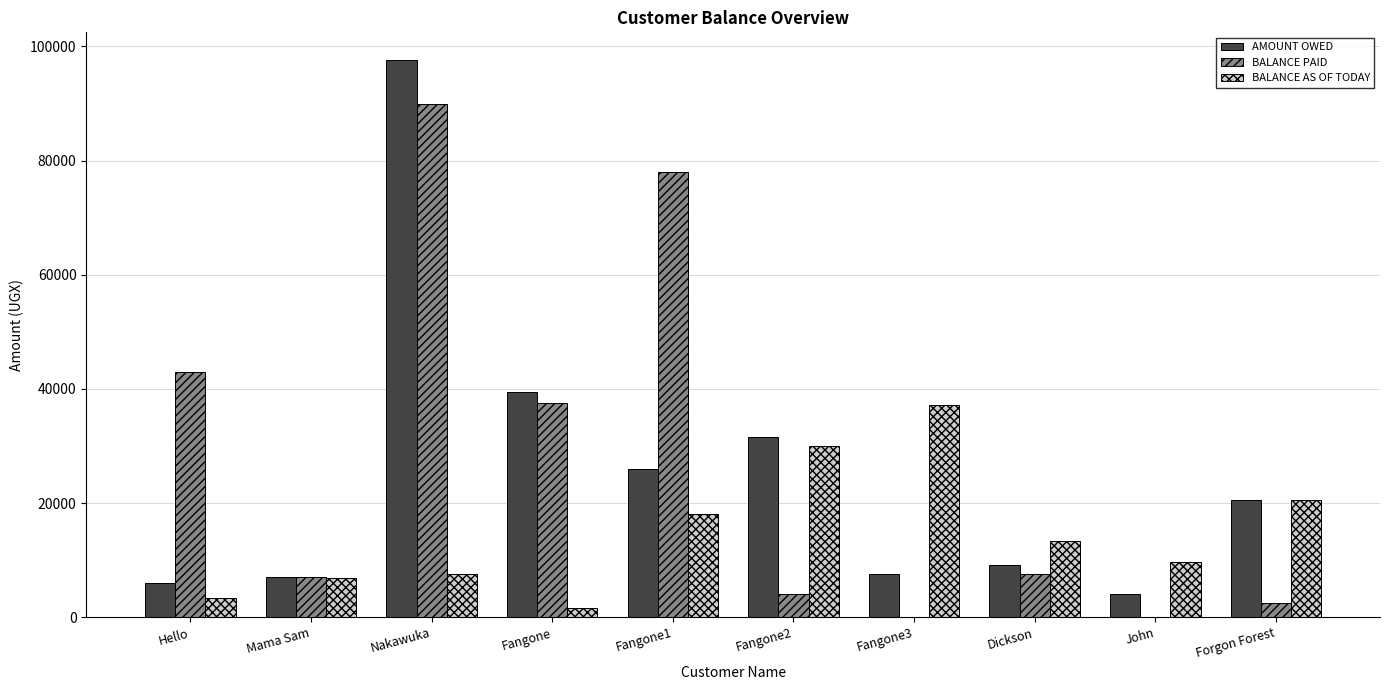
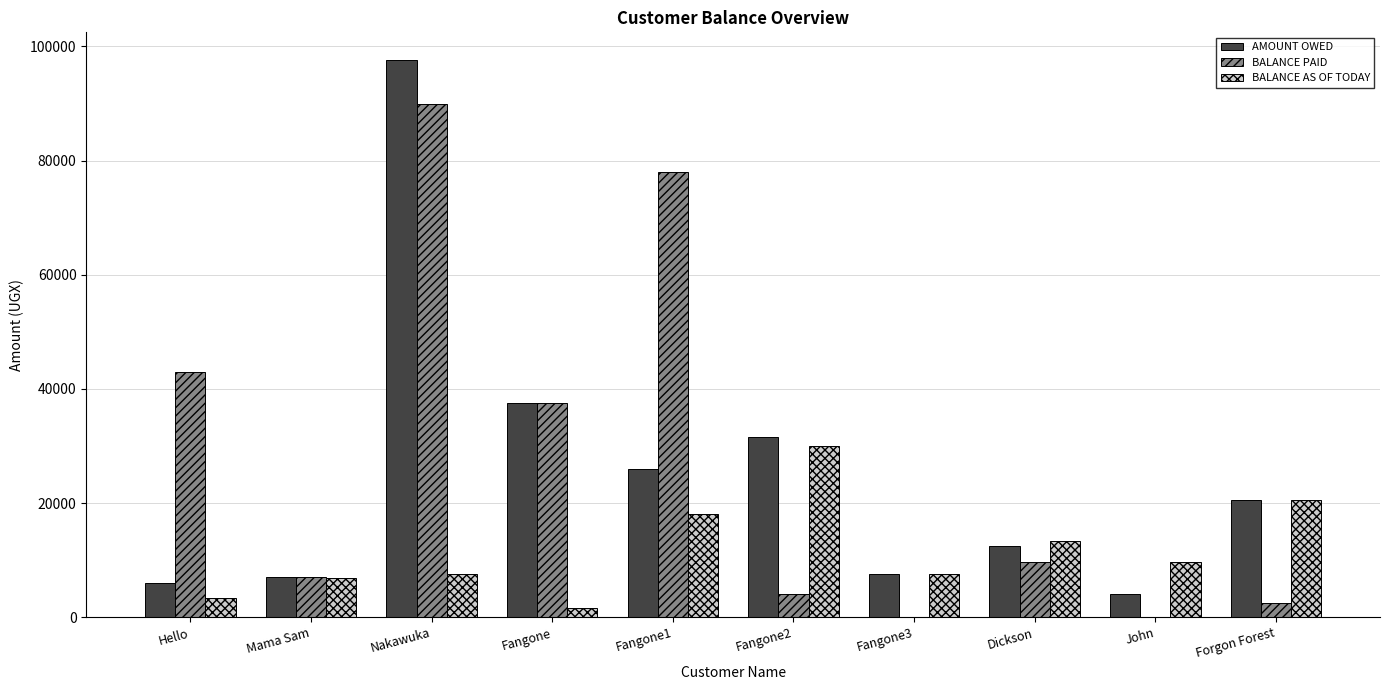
  {
    "AMOUNT OWED": {
      "Hello": 6000,
      "Mama Sam": 7000,
      "Nakawuka": 98000,
-     "Fangone": 39000,
+     "Fangone": 38000,
      "Fangone1": 26000,
      "Fangone2": 32000,
      "Fangone3": 8000,
-     "Dickson": 9000,
+     "Dickson": 13000,
      "John": 4000,
      "Forgon Forest": 21000
    },
    "BALANCE PAID": {
      "Hello": 43000,
      "Mama Sam": 7000,
      "Nakawuka": 90000,
      "Fangone": 38000,
      "Fangone1": 78000,
      "Fangone2": 4000,
      "Fangone3": 0,
-     "Dickson": 8000,
+     "Dickson": 10000,
      "John": 0,
      "Forgon Forest": 2000
    },
    "BALANCE AS OF TODAY": {
      "Hello": 3000,
      "Mama Sam": 7000,
      "Nakawuka": 8000,
      "Fangone": 2000,
      "Fangone1": 18000,
      "Fangone2": 30000,
-     "Fangone3": 37000,
+     "Fangone3": 8000,
      "Dickson": 13000,
      "John": 10000,
      "Forgon Forest": 21000
    }
  }
